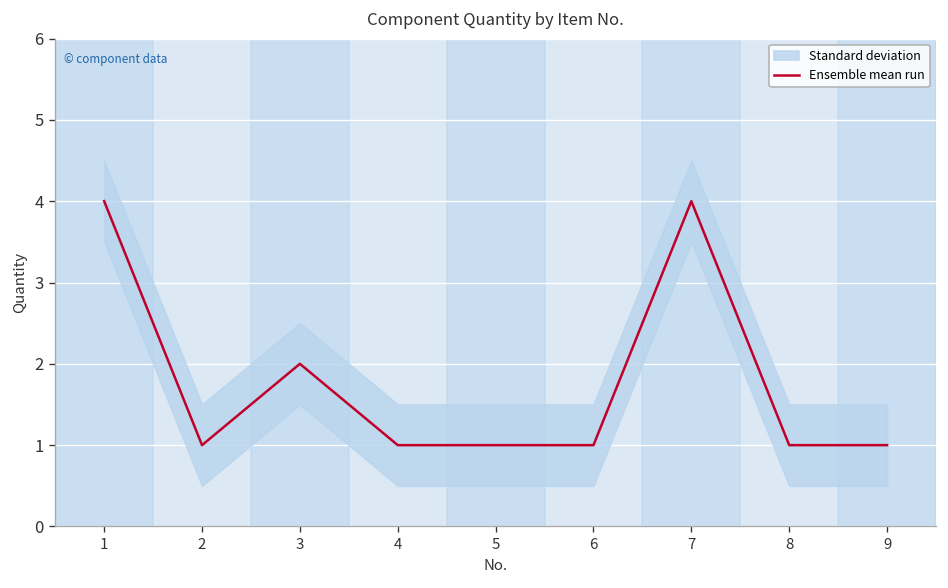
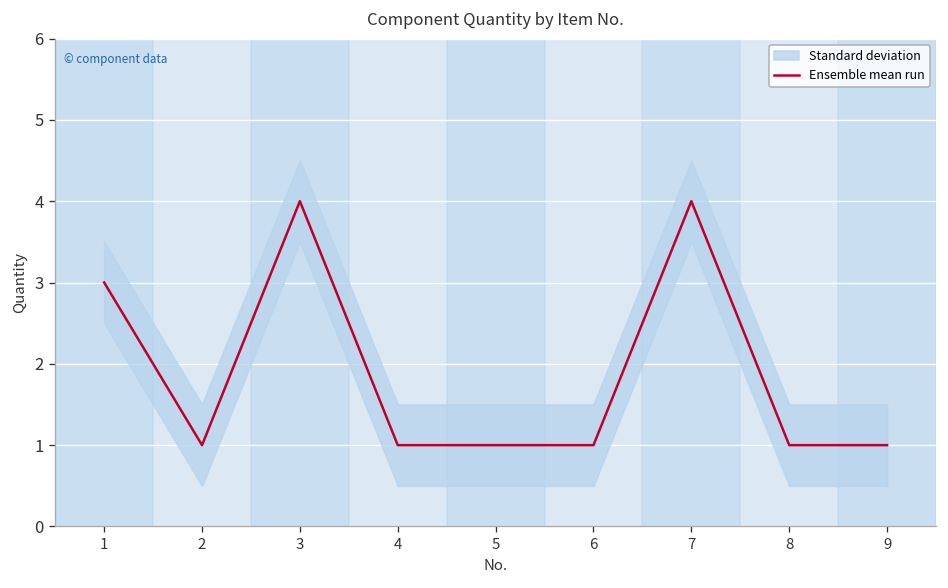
  {
    "Ensemble mean run": {
-     "1": 4,
+     "1": 3,
      "2": 1,
-     "3": 2,
+     "3": 4,
      "4": 1,
      "5": 1,
      "6": 1,
      "7": 4,
      "8": 1,
      "9": 1
    }
  }
